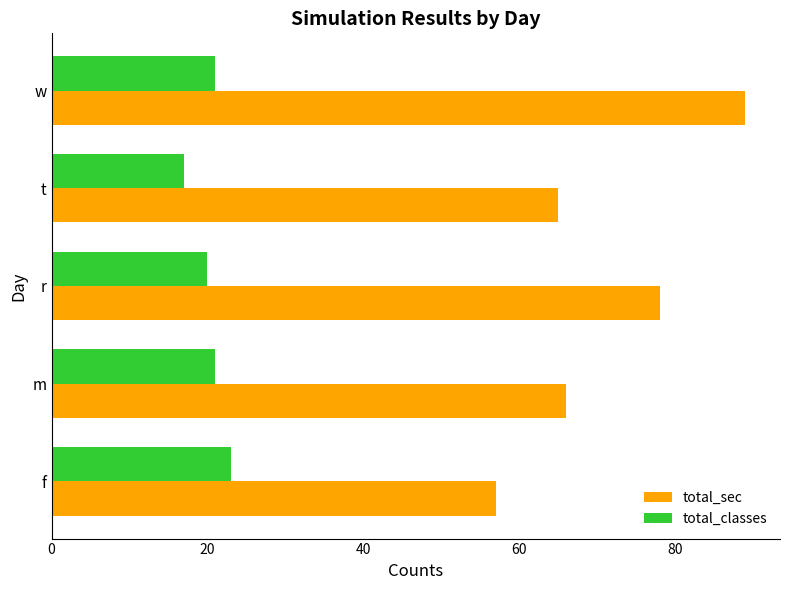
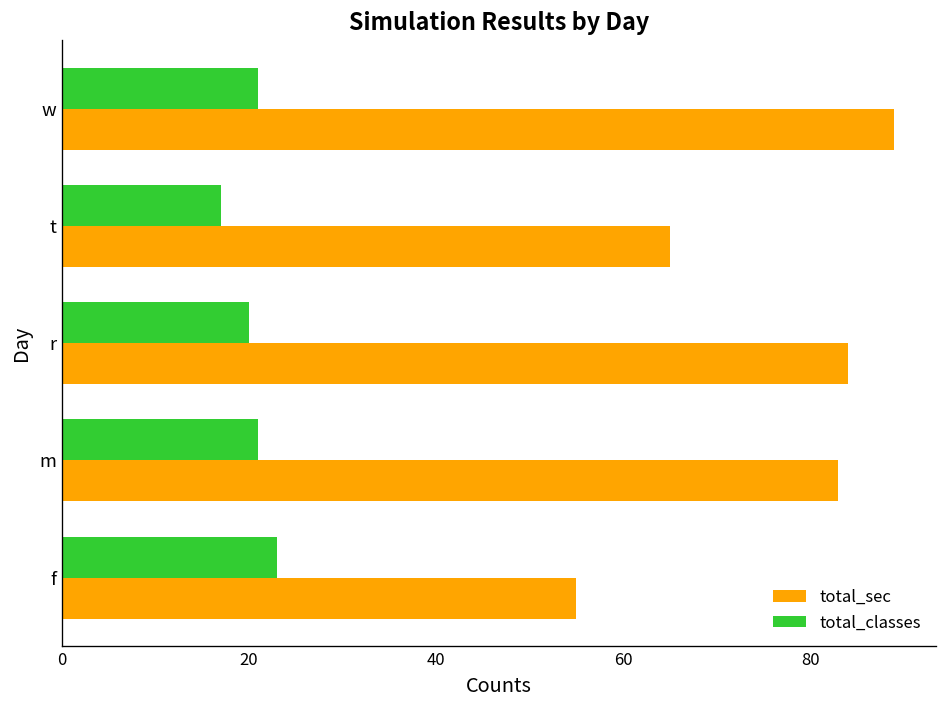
  {
    "total_sec": {
      "w": 89,
      "t": 65,
-     "r": 78,
-     "m": 66,
-     "f": 57
+     "r": 84,
+     "m": 83,
+     "f": 55
    },
    "total_classes": {
      "w": 21,
      "t": 17,
      "r": 20,
      "m": 21,
      "f": 23
    }
  }
